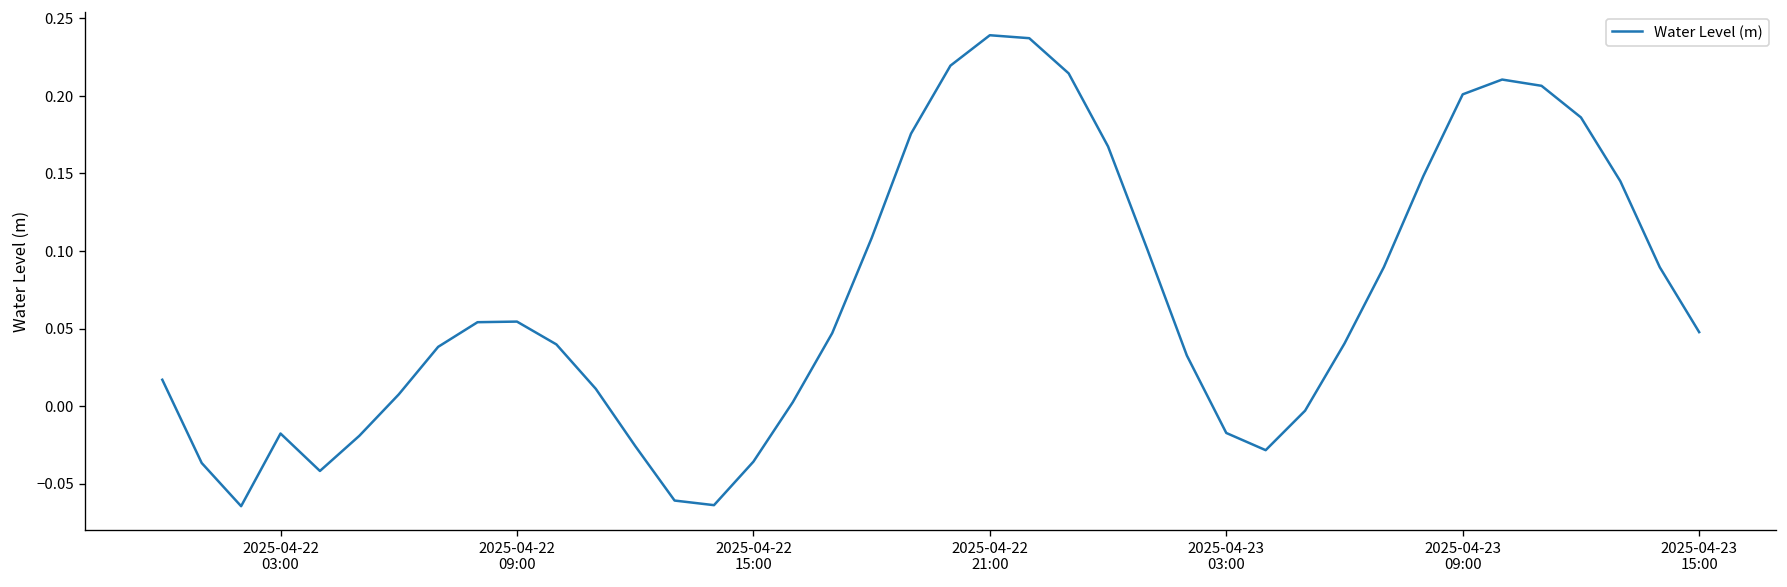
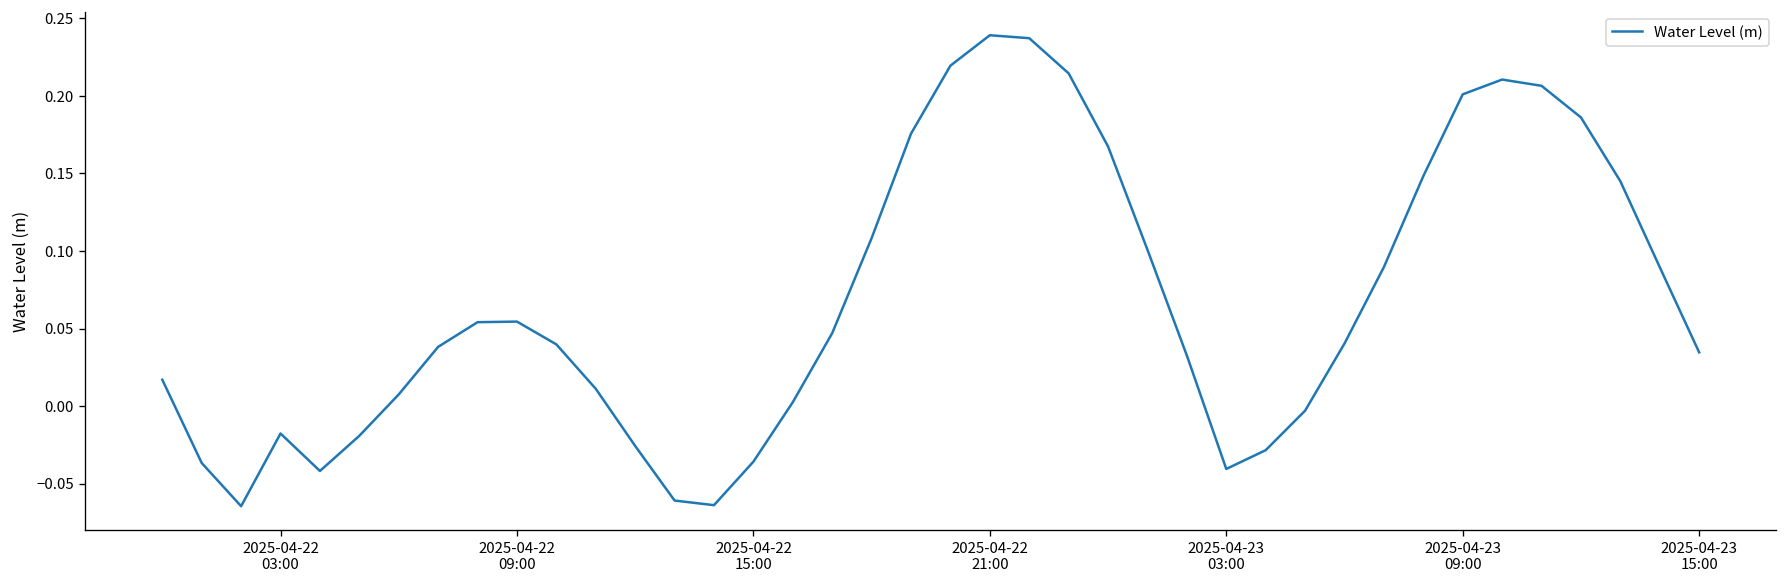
  {
    "2025-04-22 03:00": -0.018,
    "2025-04-22 09:00": 0.054,
    "2025-04-22 15:00": -0.036,
    "2025-04-22 21:00": 0.239,
-   "2025-04-23 03:00": -0.017,
+   "2025-04-23 03:00": -0.041,
    "2025-04-23 09:00": 0.201,
-   "2025-04-23 15:00": 0.048
+   "2025-04-23 15:00": 0.035
  }
